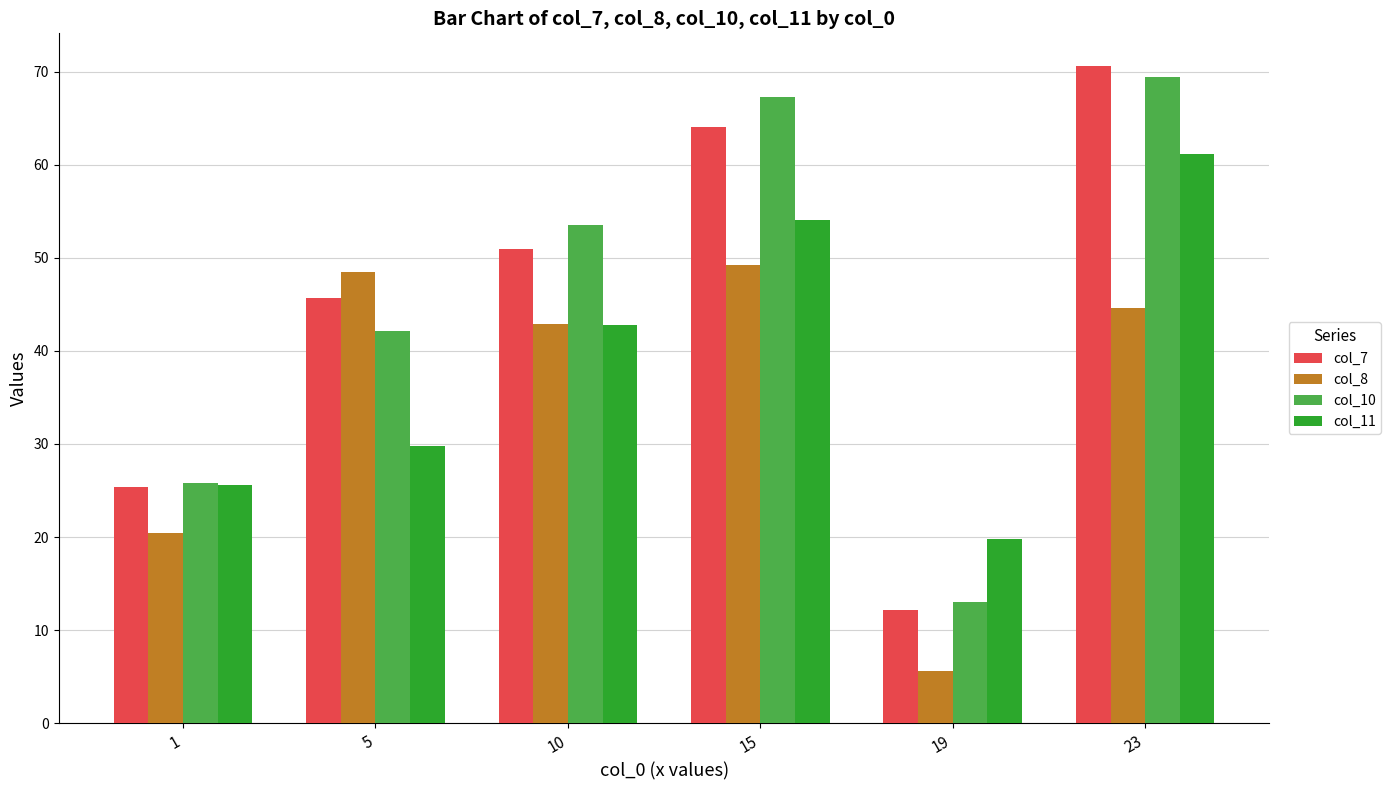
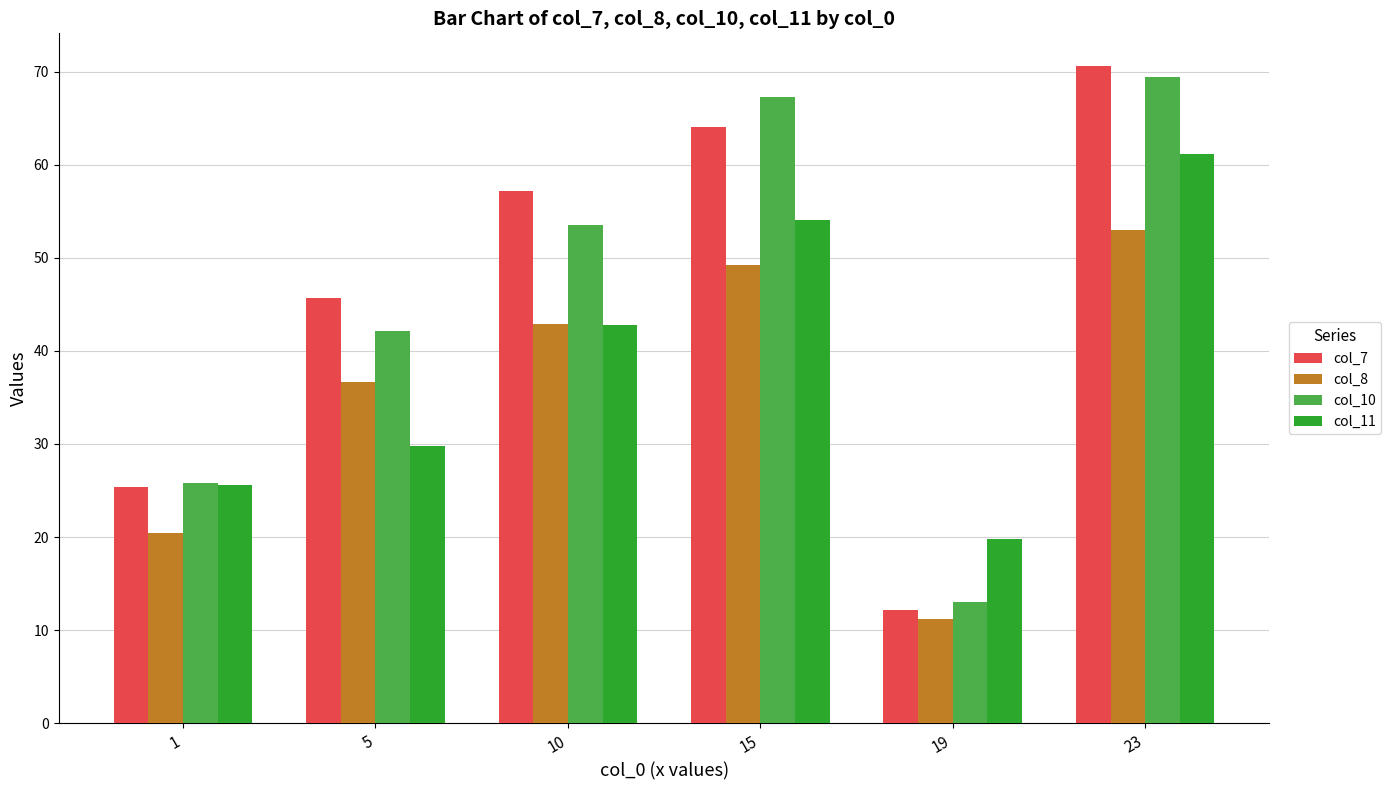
  {
    "col_7": {
      "1": 25,
      "5": 46,
-     "10": 51,
+     "10": 57,
      "15": 64,
      "19": 12,
      "23": 71
    },
    "col_8": {
      "1": 20,
-     "5": 48,
+     "5": 37,
      "10": 43,
      "15": 49,
-     "19": 6,
-     "23": 45
+     "19": 11,
+     "23": 53
    }
  }
